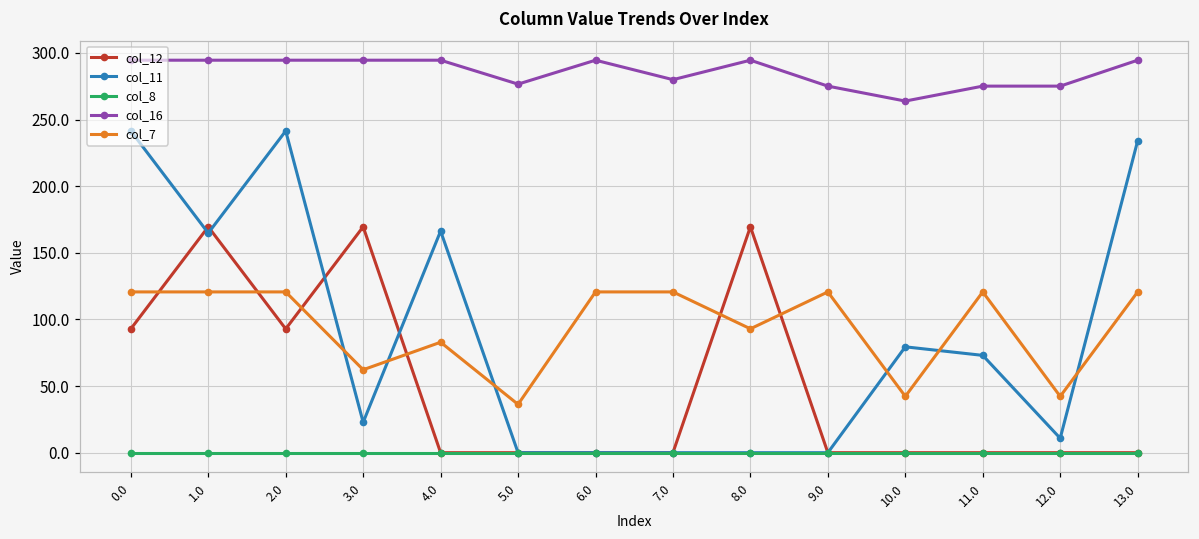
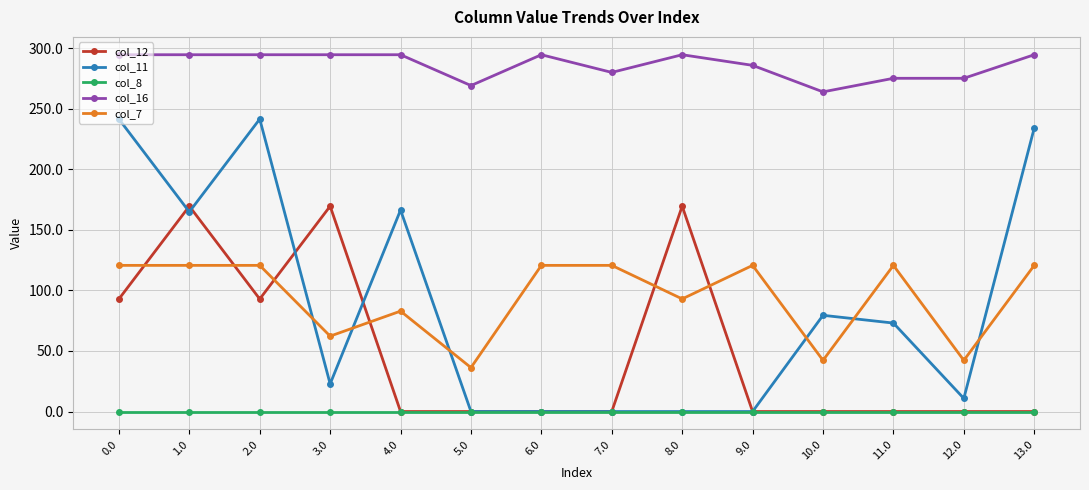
  {
    "col_12": {
      "0.0": 93,
      "1.0": 170,
      "2.0": 93,
      "3.0": 170,
      "8.0": 170
    },
    "col_11": {
      "1.0": 165,
      "2.0": 241,
      "3.0": 23,
      "4.0": 166,
      "10.0": 79,
      "11.0": 73,
      "12.0": 11,
      "13.0": 234
    },
    "col_8": {
      "0.0": 0,
      "1.0": 0,
      "2.0": 0,
      "3.0": 0
    },
    "col_16": {
      "1.0": 295,
      "2.0": 295,
      "3.0": 295,
      "4.0": 295,
-     "5.0": 277,
+     "5.0": 269,
      "6.0": 295,
      "7.0": 280,
      "8.0": 295,
-     "9.0": 275,
+     "9.0": 286,
      "10.0": 264,
      "11.0": 275,
      "12.0": 275,
      "13.0": 295
    },
    "col_7": {
      "0.0": 121,
      "1.0": 121,
      "2.0": 121,
      "3.0": 62,
      "4.0": 83,
      "5.0": 36,
      "6.0": 121,
      "7.0": 121,
      "8.0": 93,
      "9.0": 121,
      "10.0": 42,
      "11.0": 121,
      "12.0": 42,
      "13.0": 121
    }
  }
